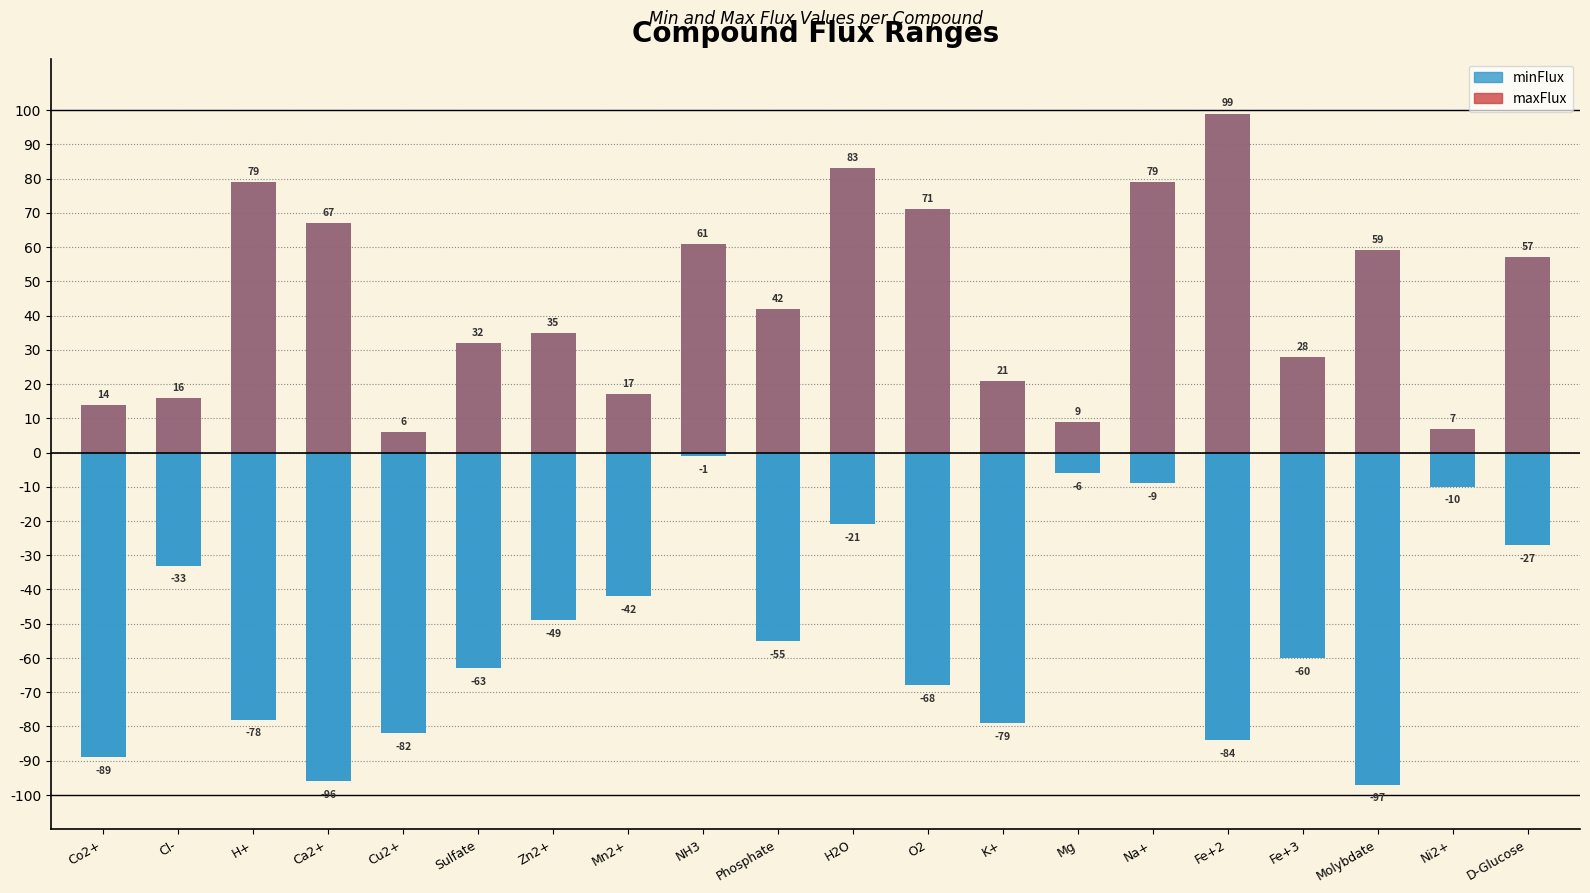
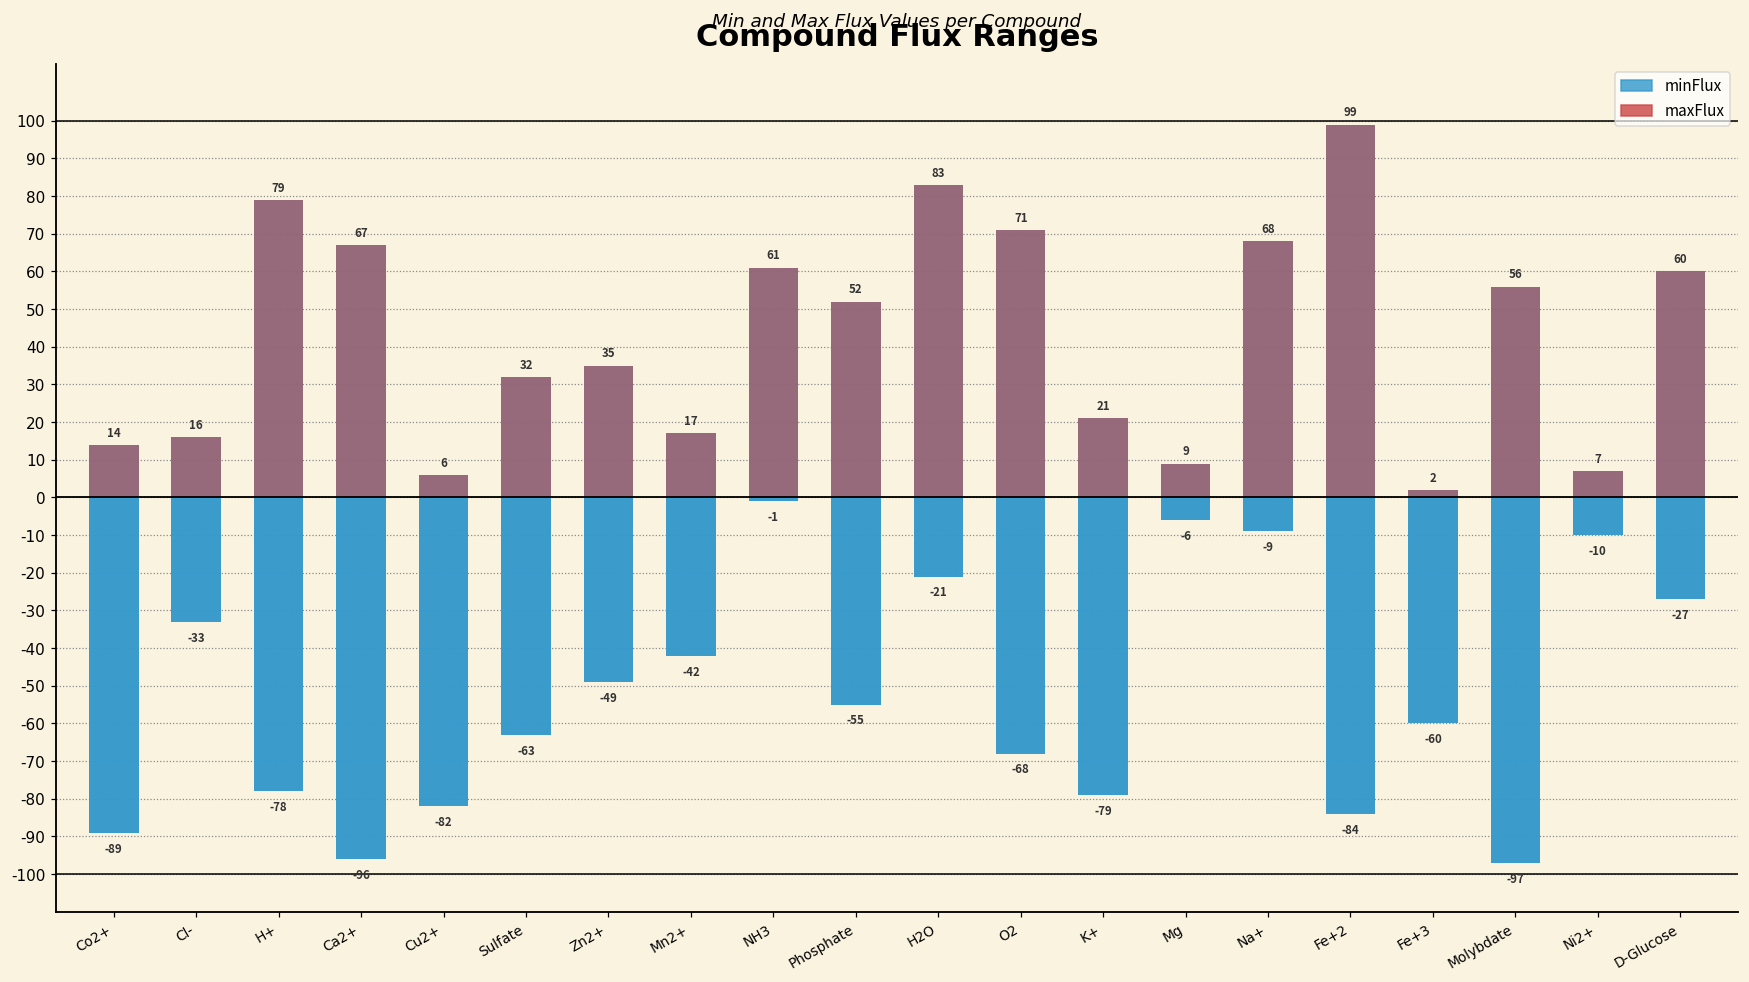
  {
    "maxFlux": {
      "Co2+": 14,
      "Cl-": 16,
      "H+": 79,
      "Ca2+": 67,
      "Cu2+": 6,
      "Sulfate": 32,
      "Zn2+": 35,
      "Mn2+": 17,
      "NH3": 61,
-     "Phosphate": 42,
+     "Phosphate": 52,
      "H2O": 83,
      "O2": 71,
      "K+": 21,
      "Mg": 9,
-     "Na+": 79,
+     "Na+": 68,
      "Fe+2": 99,
-     "Fe+3": 28,
-     "Molybdate": 59,
+     "Fe+3": 2,
+     "Molybdate": 56,
      "Ni2+": 7,
-     "D-Glucose": 57
+     "D-Glucose": 60
    }
  }
